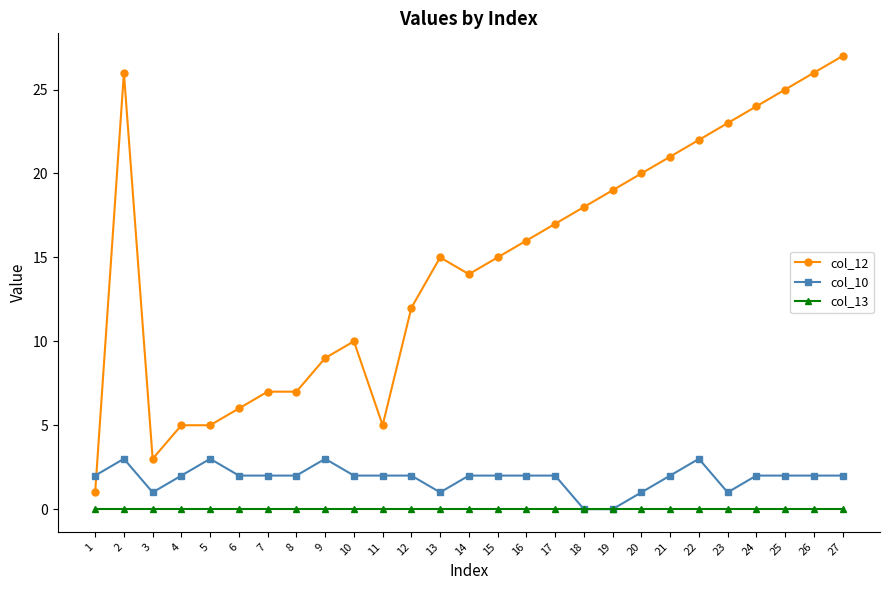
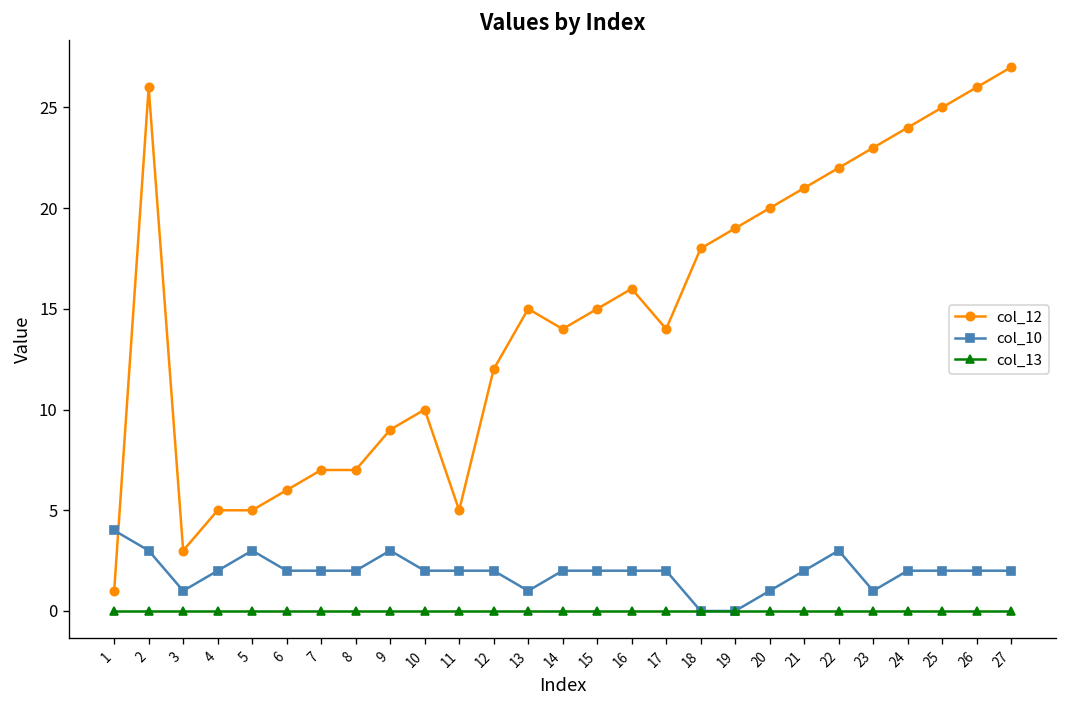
  {
    "col_12": {
      "1": 1,
      "2": 26,
      "3": 3,
      "4": 5,
      "5": 5,
      "6": 6,
      "7": 7,
      "8": 7,
      "9": 9,
      "10": 10,
      "11": 5,
      "12": 12,
      "13": 15,
      "14": 14,
      "15": 15,
      "16": 16,
-     "17": 17,
+     "17": 14,
      "18": 18,
      "19": 19,
      "20": 20,
      "21": 21,
      "22": 22,
      "23": 23,
      "24": 24,
      "25": 25,
      "26": 26,
      "27": 27
    },
    "col_10": {
-     "1": 2,
+     "1": 4,
      "2": 3,
      "3": 1,
      "4": 2,
      "5": 3,
      "6": 2,
      "7": 2,
      "8": 2,
      "9": 3,
      "10": 2,
      "11": 2,
      "12": 2,
      "13": 1,
      "14": 2,
      "15": 2,
      "16": 2,
      "17": 2,
      "20": 1,
      "21": 2,
      "22": 3,
      "23": 1,
      "24": 2,
      "25": 2,
      "26": 2,
      "27": 2
    },
    "col_13": {
      "1": 0,
      "2": 0,
      "3": 0,
      "4": 0,
      "5": 0,
      "6": 0,
      "7": 0,
      "8": 0,
      "9": 0,
      "10": 0,
      "11": 0,
      "12": 0,
      "13": 0,
      "14": 0,
      "15": 0,
      "16": 0,
      "17": 0,
      "20": 0,
      "21": 0,
      "22": 0,
      "23": 0,
      "24": 0,
      "25": 0,
      "26": 0,
      "27": 0
    }
  }
